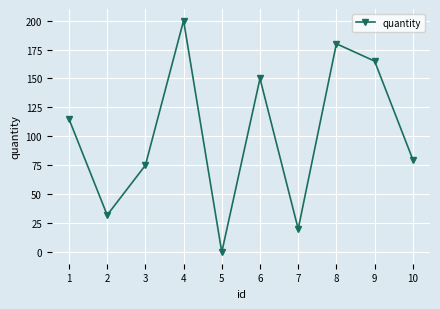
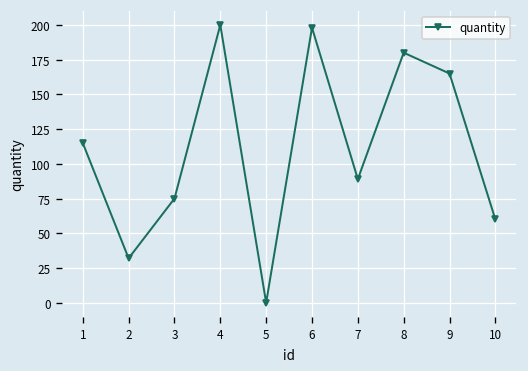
  {
    "1": 115,
    "2": 32,
    "3": 75,
    "4": 200,
    "5": 0,
-   "6": 150,
-   "7": 20,
+   "6": 198,
+   "7": 89,
    "8": 180,
    "9": 165,
-   "10": 80
+   "10": 60
  }
